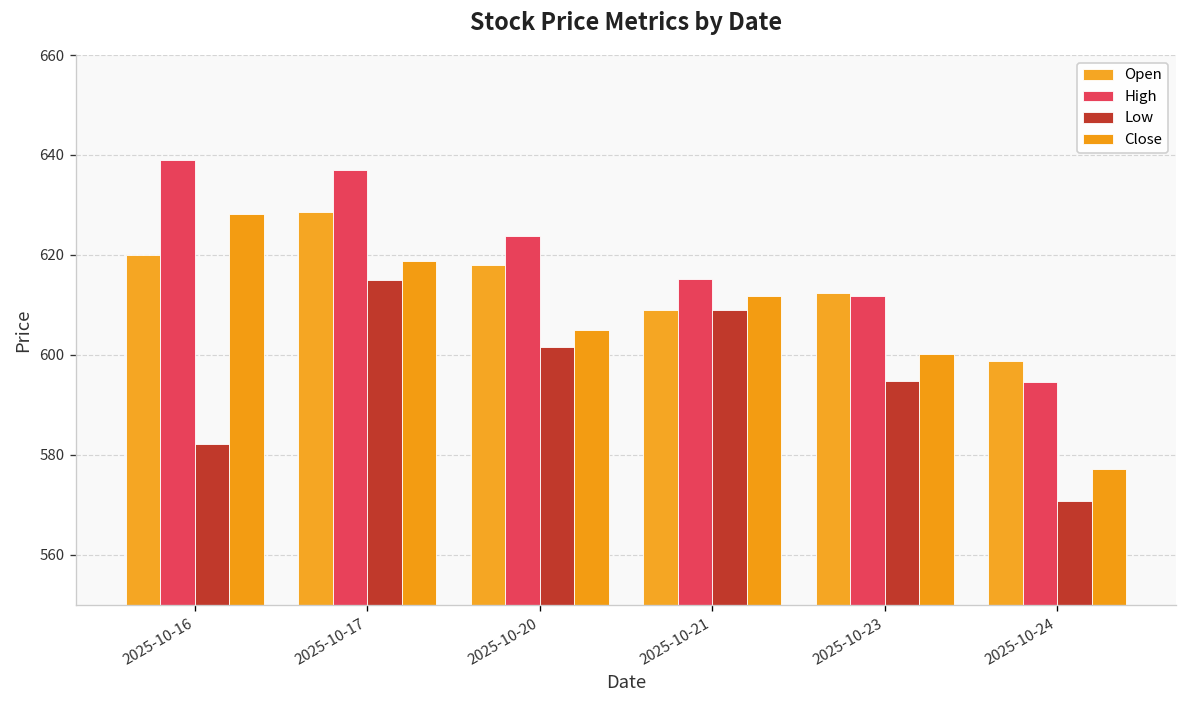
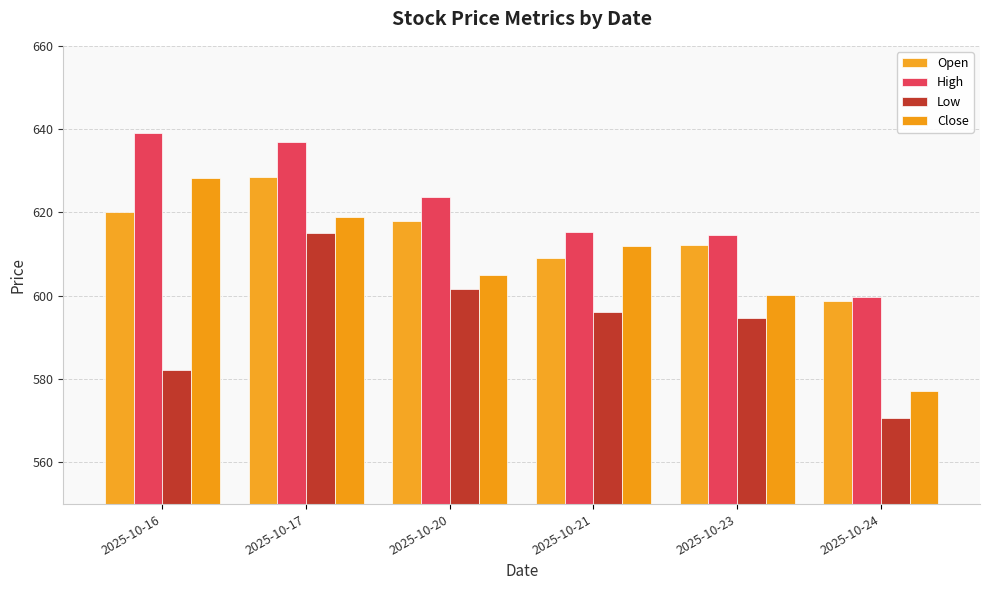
  {
    "High": {
      "2025-10-16": 639,
      "2025-10-17": 637,
      "2025-10-20": 624,
      "2025-10-21": 615,
-     "2025-10-23": 612,
-     "2025-10-24": 595
+     "2025-10-23": 615,
+     "2025-10-24": 600
    },
    "Low": {
      "2025-10-16": 582,
      "2025-10-17": 615,
      "2025-10-20": 602,
-     "2025-10-21": 609,
+     "2025-10-21": 596,
      "2025-10-23": 595,
      "2025-10-24": 571
    }
  }
